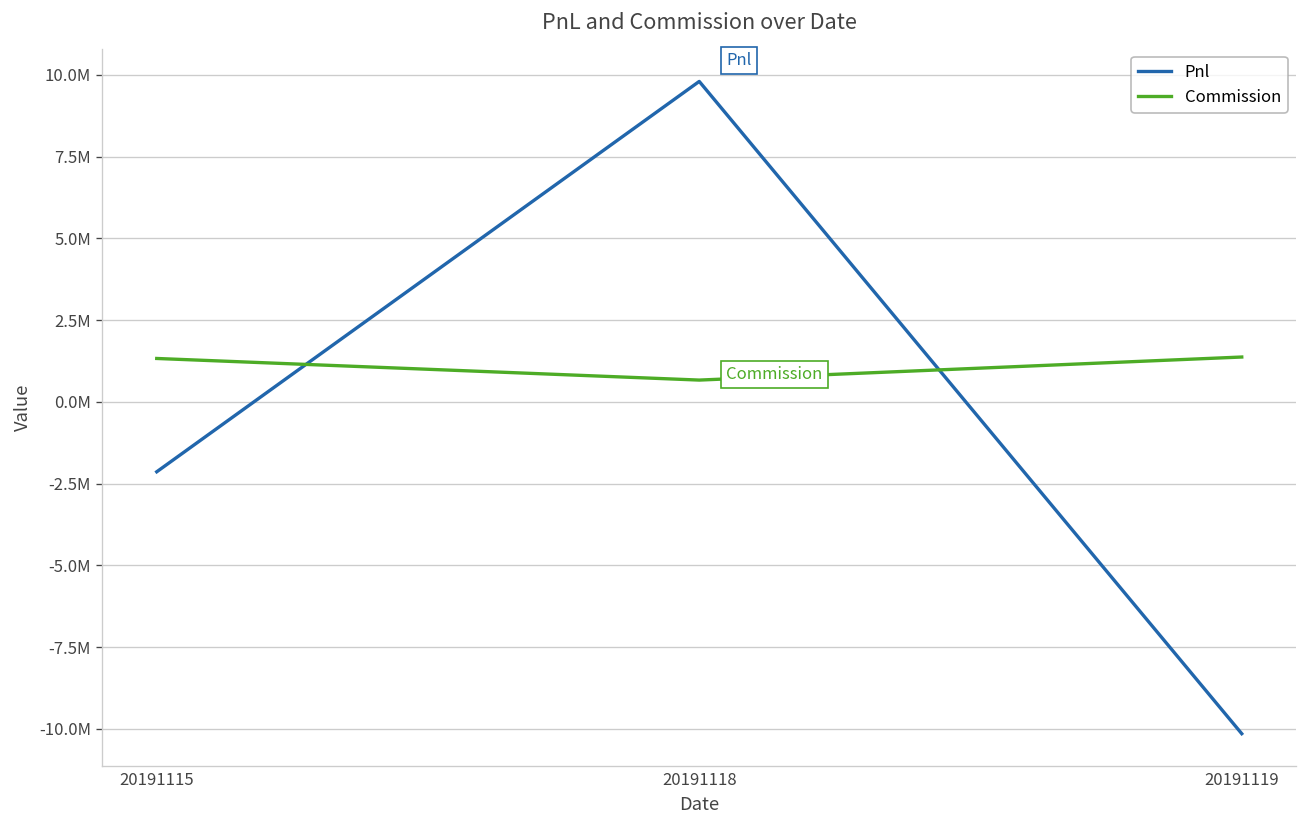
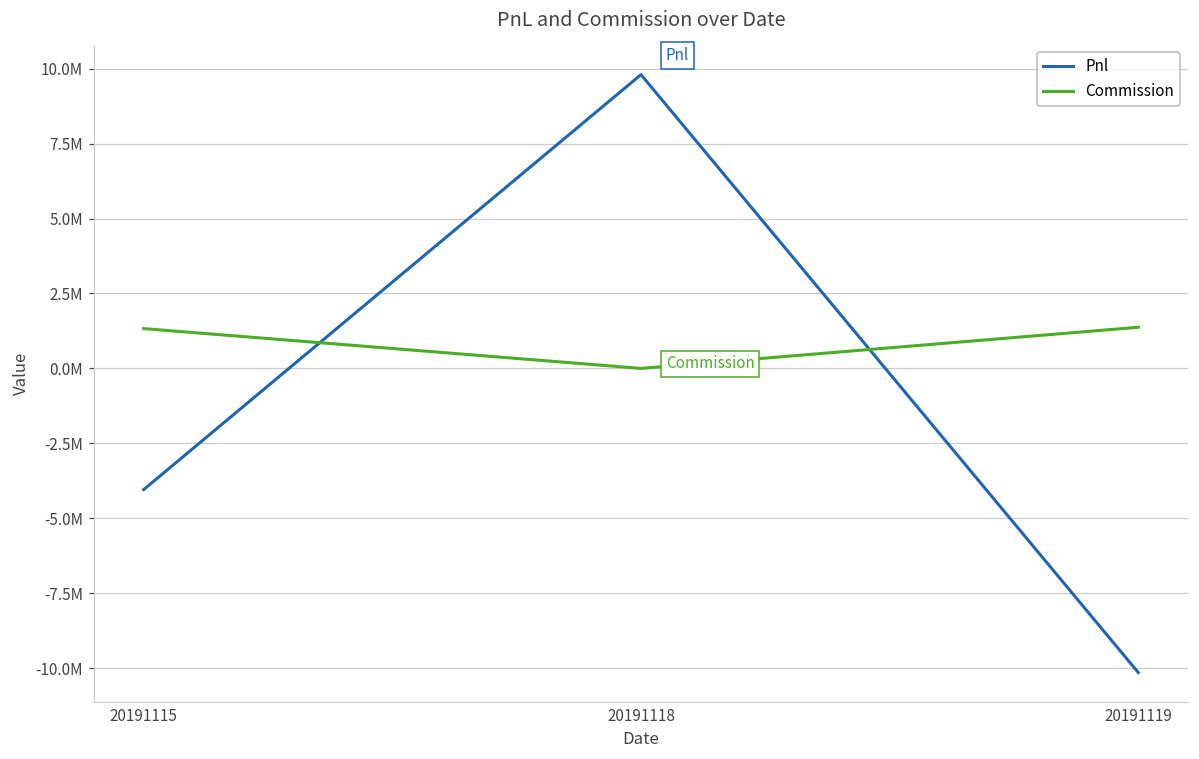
  {
    "Pnl": {
-     "20191115": -2100000,
+     "20191115": -4000000,
      "20191118": 9800000,
      "20191119": -10100000
    },
    "Commission": {
      "20191115": 1300000,
-     "20191118": 700000,
+     "20191118": 0,
      "20191119": 1400000
    }
  }
